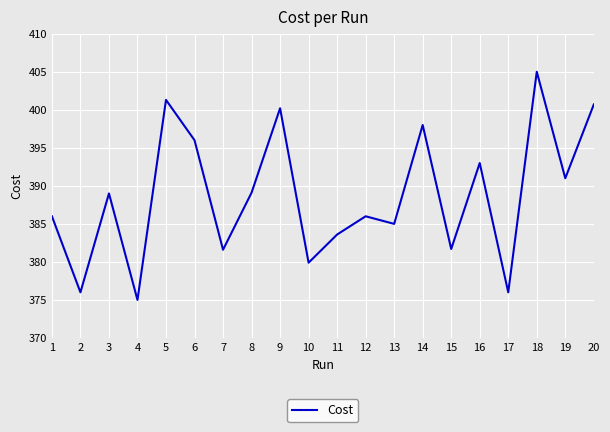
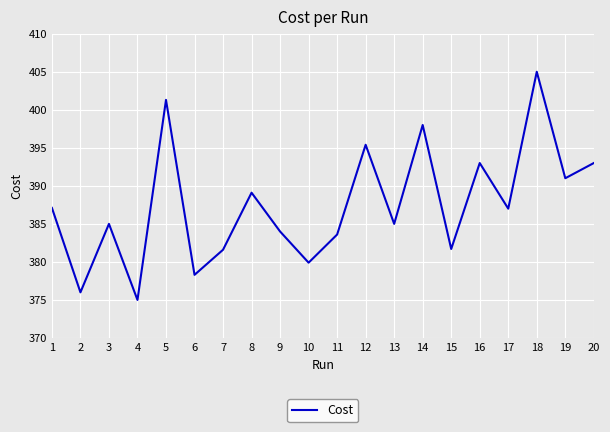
  {
-   "1": 386,
+   "1": 387,
    "2": 376,
-   "3": 389,
+   "3": 385,
    "4": 375,
    "5": 401,
-   "6": 396,
+   "6": 378,
    "7": 382,
    "8": 389,
-   "9": 400,
+   "9": 384,
    "10": 380,
    "11": 384,
-   "12": 386,
+   "12": 395,
    "13": 385,
    "14": 398,
    "15": 382,
    "16": 393,
-   "17": 376,
+   "17": 387,
    "18": 405,
    "19": 391,
-   "20": 401
+   "20": 393
  }
